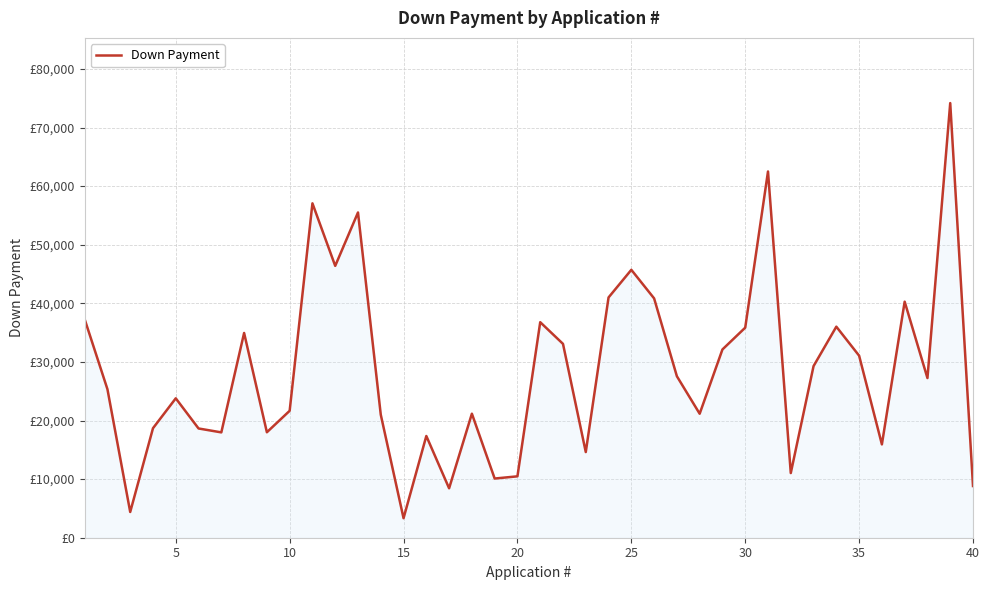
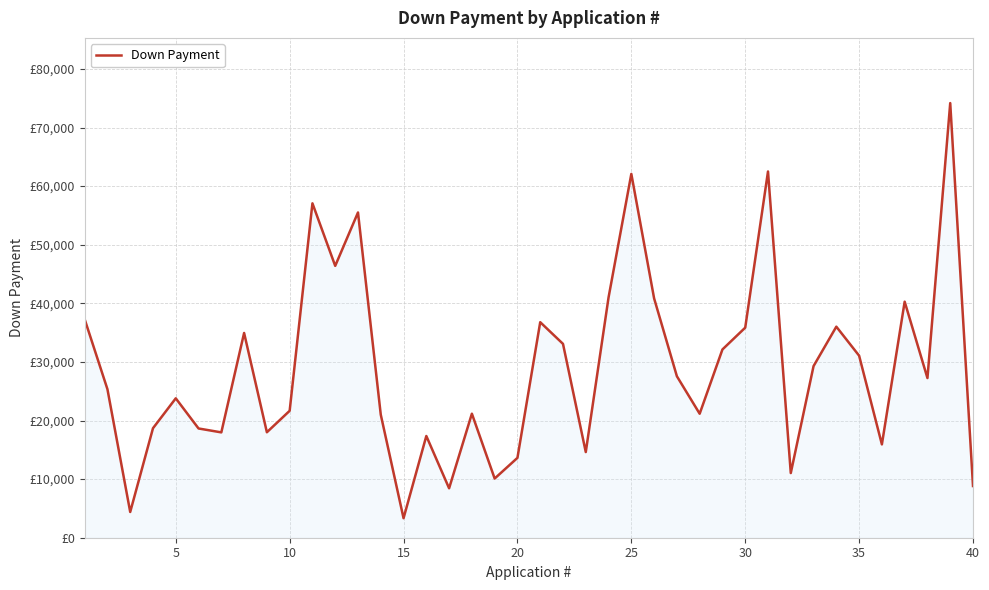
  {
    "5": "£24,000",
    "10": "£22,000",
    "15": "£3,000",
-   "20": "£10,000",
-   "25": "£46,000",
+   "20": "£14,000",
+   "25": "£62,000",
    "30": "£36,000",
    "35": "£31,000",
    "40": "£9,000"
  }
